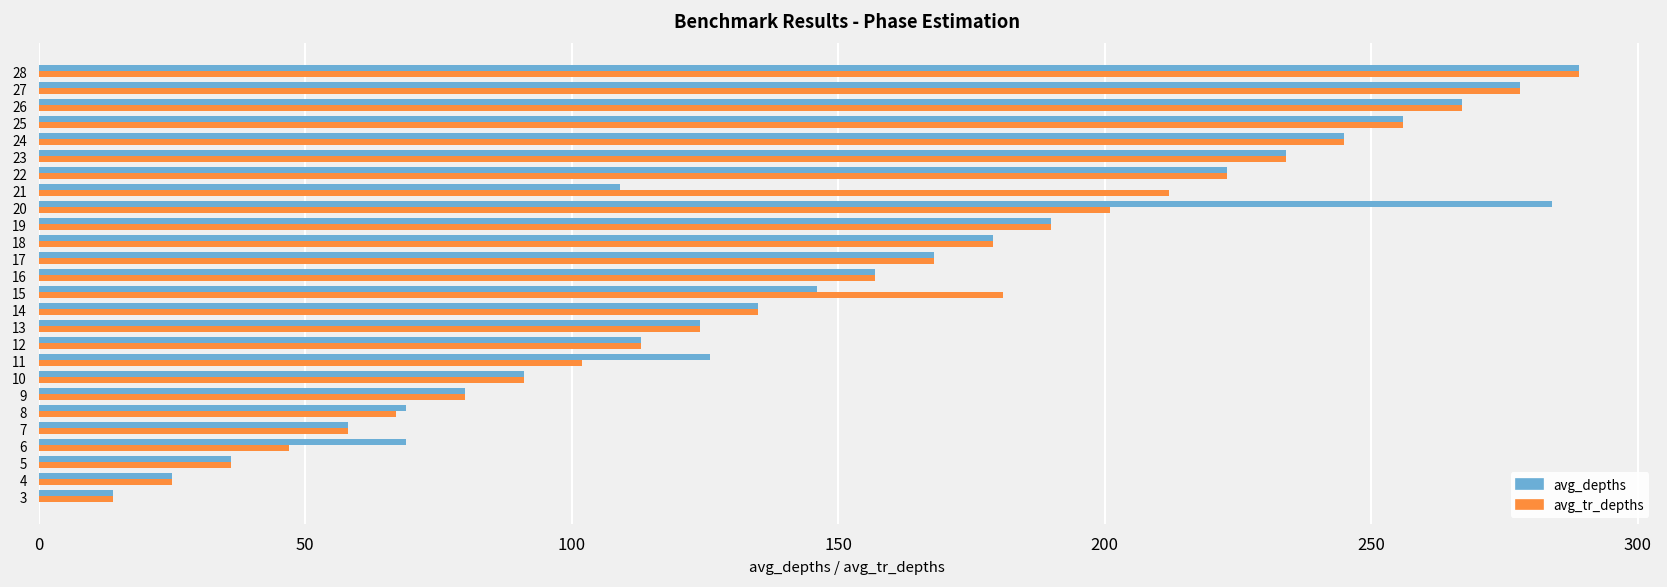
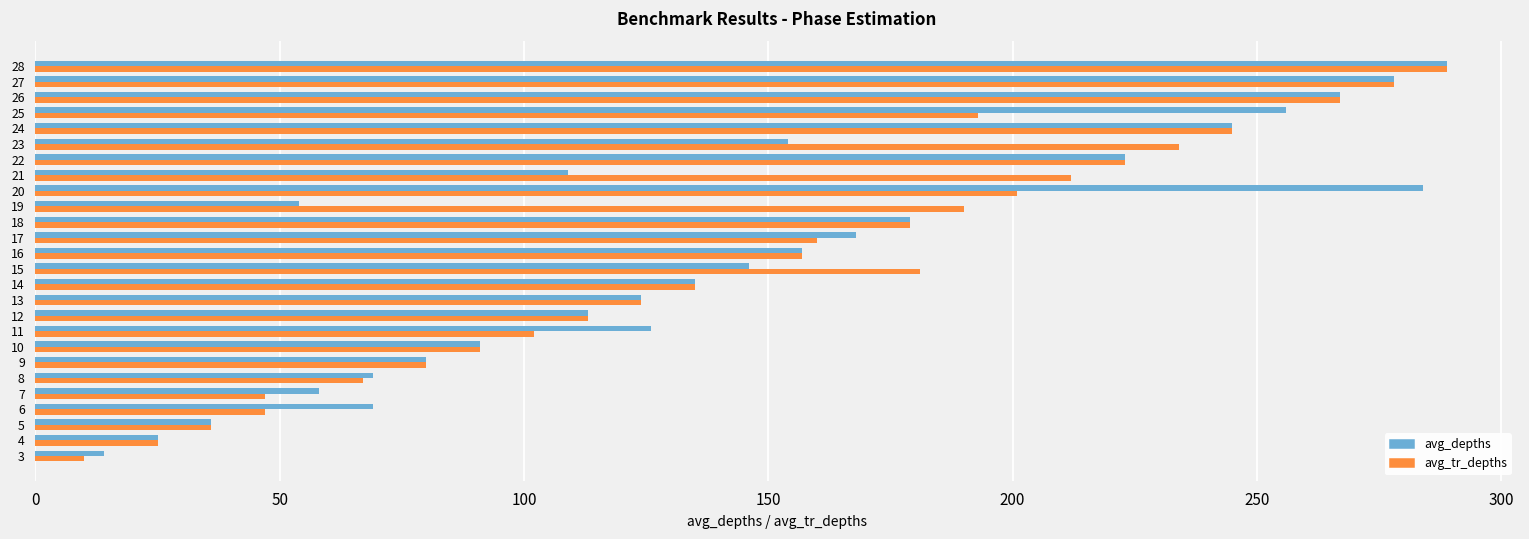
  {
    "avg_depths": {
      "28": 289,
      "27": 278,
      "26": 267,
      "25": 256,
      "24": 245,
-     "23": 234,
+     "23": 154,
      "22": 223,
      "21": 109,
      "20": 284,
-     "19": 190,
+     "19": 54,
      "18": 179,
      "17": 168,
      "16": 157,
      "15": 146,
      "14": 135,
      "13": 124,
      "12": 113,
      "11": 126,
      "10": 91,
      "9": 80,
      "8": 69,
      "7": 58,
      "6": 69,
      "5": 36,
      "4": 25,
      "3": 14
    },
    "avg_tr_depths": {
      "28": 289,
      "27": 278,
      "26": 267,
-     "25": 256,
+     "25": 193,
      "24": 245,
      "23": 234,
      "22": 223,
      "21": 212,
      "20": 201,
      "19": 190,
      "18": 179,
-     "17": 168,
+     "17": 160,
      "16": 157,
      "15": 181,
      "14": 135,
      "13": 124,
      "12": 113,
      "11": 102,
      "10": 91,
      "9": 80,
      "8": 67,
-     "7": 58,
+     "7": 47,
      "6": 47,
      "5": 36,
      "4": 25,
-     "3": 14
+     "3": 10
    }
  }
